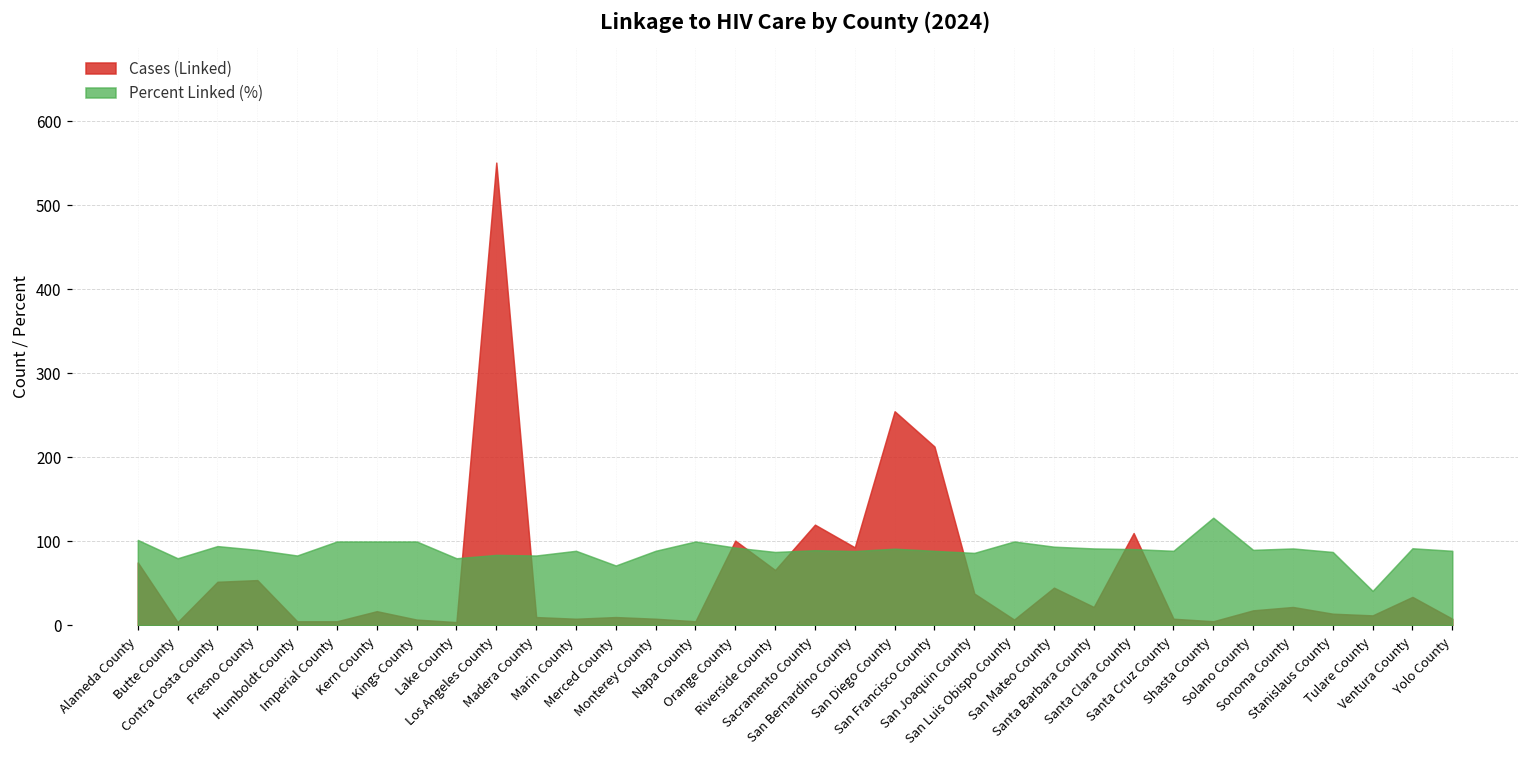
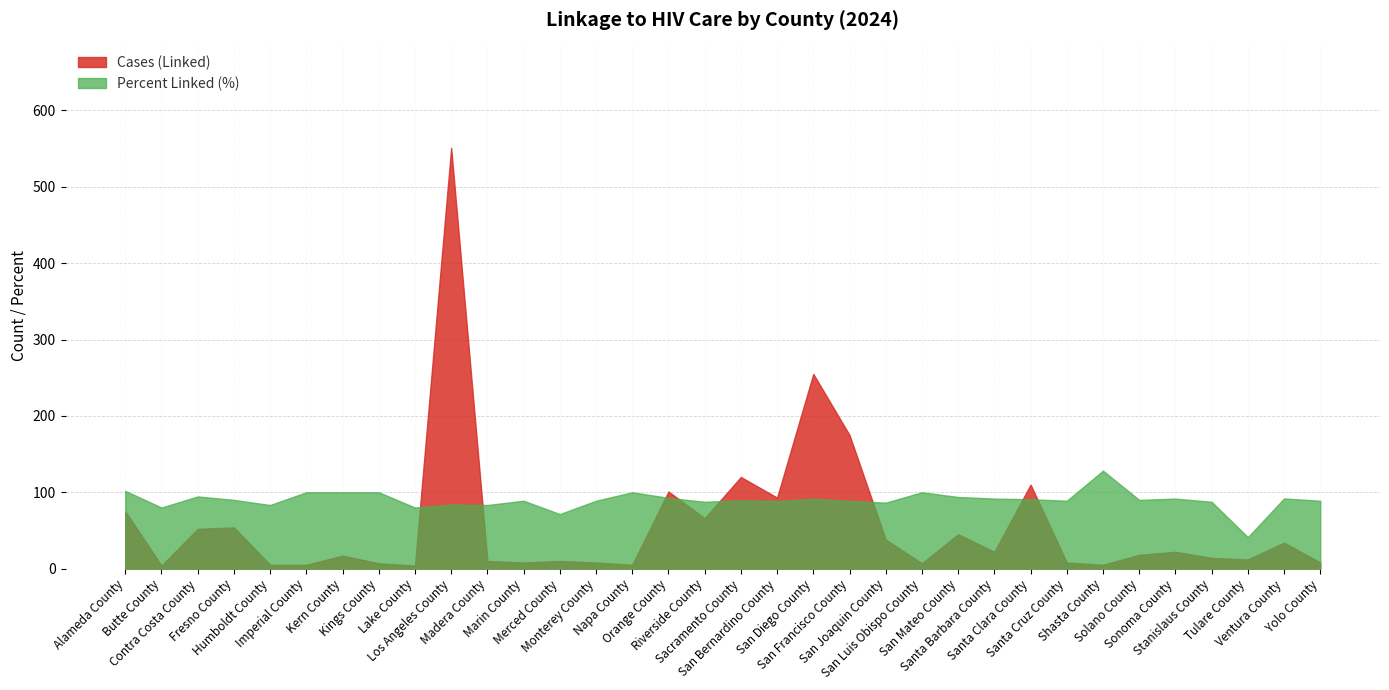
  {
    "Cases (Linked)": {
      "Alameda County": 80,
      "Butte County": 0,
      "Contra Costa County": 50,
      "Fresno County": 50,
      "Humboldt County": 10,
      "Imperial County": 10,
      "Kern County": 20,
      "Kings County": 10,
      "Lake County": 0,
      "Los Angeles County": 550,
      "Madera County": 10,
      "Marin County": 10,
      "Merced County": 10,
      "Monterey County": 10,
      "Napa County": 10,
      "Orange County": 100,
      "Riverside County": 70,
      "Sacramento County": 120,
      "San Bernardino County": 90,
      "San Diego County": 260,
-     "San Francisco County": 210,
+     "San Francisco County": 180,
      "San Joaquin County": 40,
      "San Luis Obispo County": 10,
      "San Mateo County": 50,
      "Santa Barbara County": 20,
      "Santa Clara County": 110,
      "Santa Cruz County": 10,
      "Shasta County": 10,
      "Solano County": 20,
      "Sonoma County": 20,
      "Stanislaus County": 10,
      "Tulare County": 10,
      "Ventura County": 30,
      "Yolo County": 10
    },
    "Percent Linked (%)": {
      "Alameda County": 100,
      "Butte County": 80,
      "Contra Costa County": 90,
      "Fresno County": 90,
      "Humboldt County": 80,
      "Imperial County": 100,
      "Kern County": 100,
      "Kings County": 100,
      "Lake County": 80,
      "Los Angeles County": 80,
      "Madera County": 80,
      "Marin County": 90,
      "Merced County": 70,
      "Monterey County": 90,
      "Napa County": 100,
      "Orange County": 90,
      "Riverside County": 90,
      "Sacramento County": 90,
      "San Bernardino County": 90,
      "San Diego County": 90,
      "San Francisco County": 90,
      "San Joaquin County": 90,
      "San Luis Obispo County": 100,
      "San Mateo County": 90,
      "Santa Barbara County": 90,
      "Santa Clara County": 90,
      "Santa Cruz County": 90,
      "Shasta County": 130,
      "Solano County": 90,
      "Sonoma County": 90,
      "Stanislaus County": 90,
      "Tulare County": 40,
      "Ventura County": 90,
      "Yolo County": 90
    }
  }
